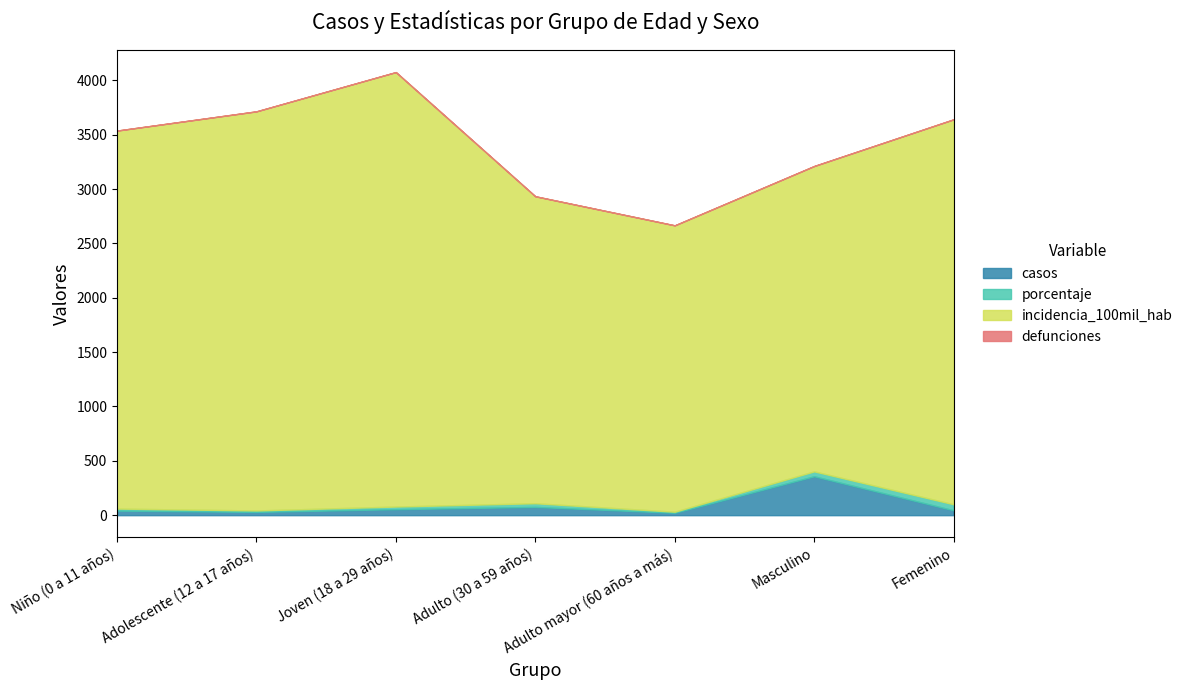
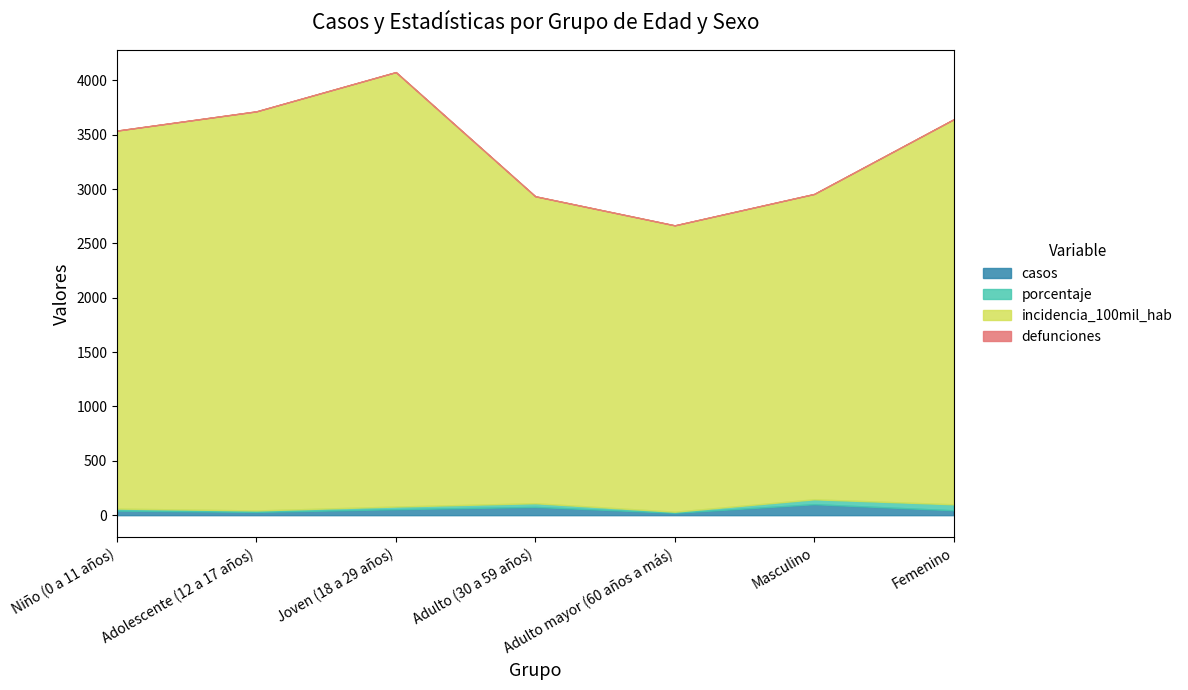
  {
    "casos": {
      "Joven (18 a 29 años)": 60,
      "Adulto (30 a 59 años)": 80,
-     "Masculino": 360,
+     "Masculino": 100,
      "Femenino": 50
    },
    "porcentaje": {
      "Joven (18 a 29 años)": 20,
      "Adulto (30 a 59 años)": 30,
      "Masculino": 40,
      "Femenino": 60
    }
  }
